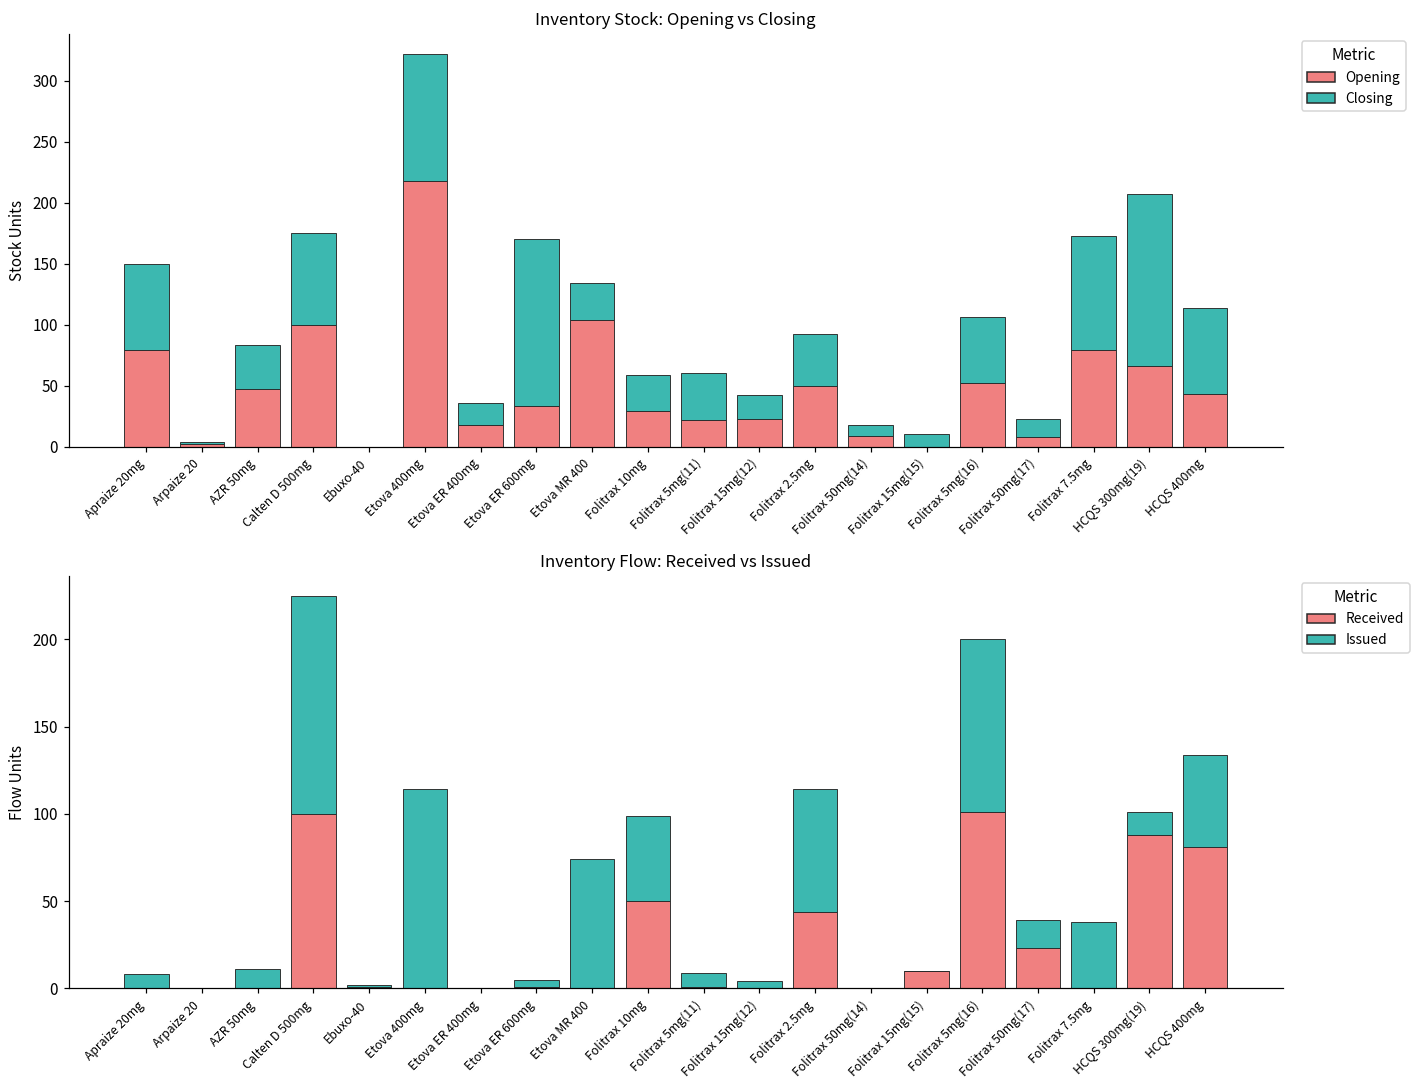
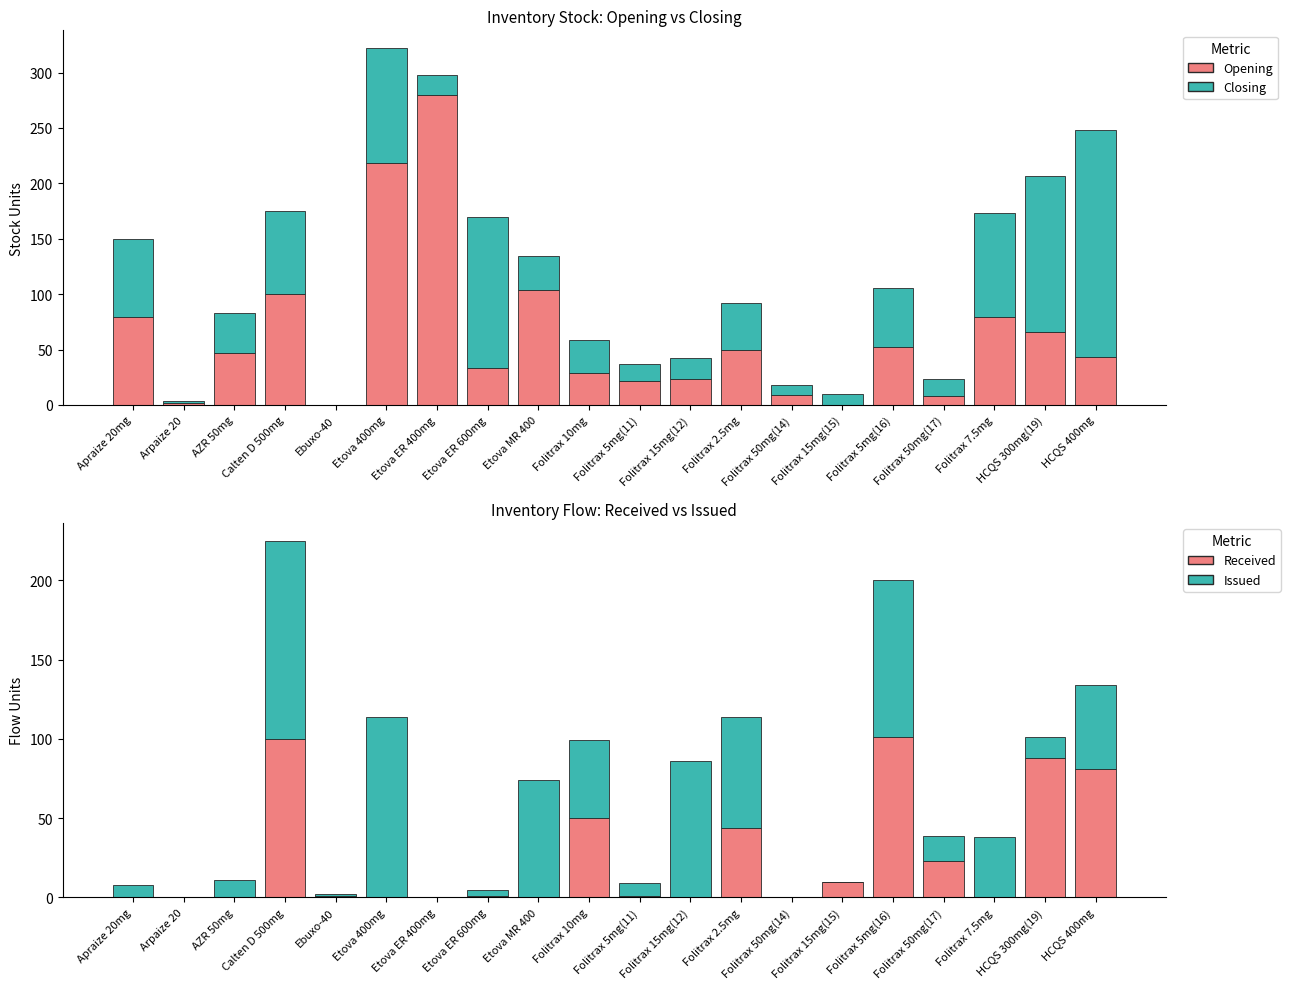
  {
    "Inventory Stock: Opening vs Closing": {
      "Opening": {
        "Apraize 20mg": 79,
        "AZR 50mg": 47,
        "Calten D 500mg": 100,
        "Ebuxo-40": 0,
        "Etova 400mg": 218,
-       "Etova ER 400mg": 18,
+       "Etova ER 400mg": 280,
        "Etova ER 600mg": 33,
        "Etova MR 400": 104,
        "Folitrax 10mg": 29,
        "Folitrax 5mg(11)": 22,
        "Folitrax 15mg(12)": 23,
        "Folitrax 2.5mg": 50,
        "Folitrax 50mg(14)": 9,
        "Folitrax 15mg(15)": 0,
        "Folitrax 5mg(16)": 52,
        "Folitrax 50mg(17)": 8,
        "Folitrax 7.5mg": 79,
        "HCQS 300mg(19)": 66,
        "HCQS 400mg": 43
      },
      "Closing": {
        "Apraize 20mg": 71,
        "AZR 50mg": 36,
        "Calten D 500mg": 75,
        "Ebuxo-40": 0,
        "Etova 400mg": 104,
        "Etova ER 400mg": 18,
        "Etova ER 600mg": 137,
        "Etova MR 400": 30,
        "Folitrax 10mg": 30,
-       "Folitrax 5mg(11)": 38,
+       "Folitrax 5mg(11)": 15,
        "Folitrax 15mg(12)": 19,
        "Folitrax 2.5mg": 42,
        "Folitrax 50mg(14)": 9,
        "Folitrax 15mg(15)": 10,
        "Folitrax 5mg(16)": 54,
        "Folitrax 50mg(17)": 15,
        "Folitrax 7.5mg": 94,
        "HCQS 300mg(19)": 141,
-       "HCQS 400mg": 71
+       "HCQS 400mg": 205
      }
    },
    "Inventory Flow: Received vs Issued": {
      "Received": {
        "Apraize 20mg": 0,
        "Arpaize 20": 0,
        "AZR 50mg": 0,
        "Calten D 500mg": 100,
        "Etova 400mg": 0,
        "Etova ER 400mg": 0,
        "Etova MR 400": 0,
        "Folitrax 10mg": 50,
        "Folitrax 15mg(12)": 0,
        "Folitrax 2.5mg": 44,
        "Folitrax 50mg(14)": 0,
        "Folitrax 15mg(15)": 10,
        "Folitrax 5mg(16)": 101,
        "Folitrax 50mg(17)": 23,
        "Folitrax 7.5mg": 0,
        "HCQS 300mg(19)": 88,
        "HCQS 400mg": 81
      },
      "Issued": {
        "Apraize 20mg": 8,
        "Arpaize 20": 0,
        "AZR 50mg": 11,
        "Calten D 500mg": 125,
        "Etova 400mg": 114,
        "Etova ER 400mg": 0,
        "Etova ER 600mg": 4,
        "Etova MR 400": 74,
        "Folitrax 10mg": 49,
        "Folitrax 5mg(11)": 8,
-       "Folitrax 15mg(12)": 4,
+       "Folitrax 15mg(12)": 86,
        "Folitrax 2.5mg": 70,
        "Folitrax 50mg(14)": 0,
        "Folitrax 15mg(15)": 0,
        "Folitrax 5mg(16)": 99,
        "Folitrax 50mg(17)": 16,
        "Folitrax 7.5mg": 38,
        "HCQS 300mg(19)": 13,
        "HCQS 400mg": 53
      }
    }
  }
